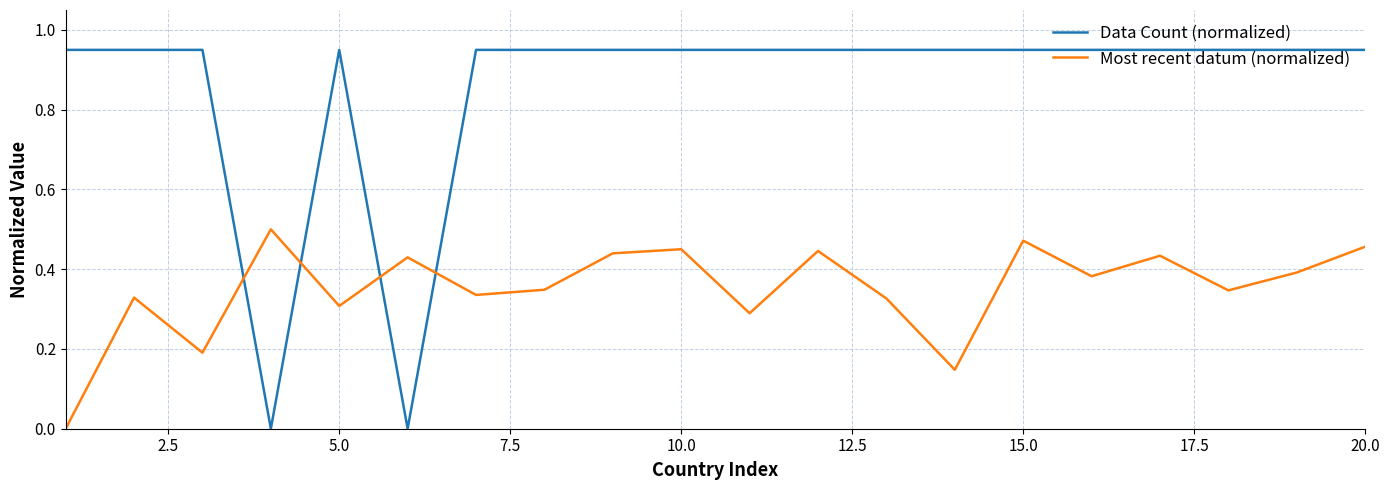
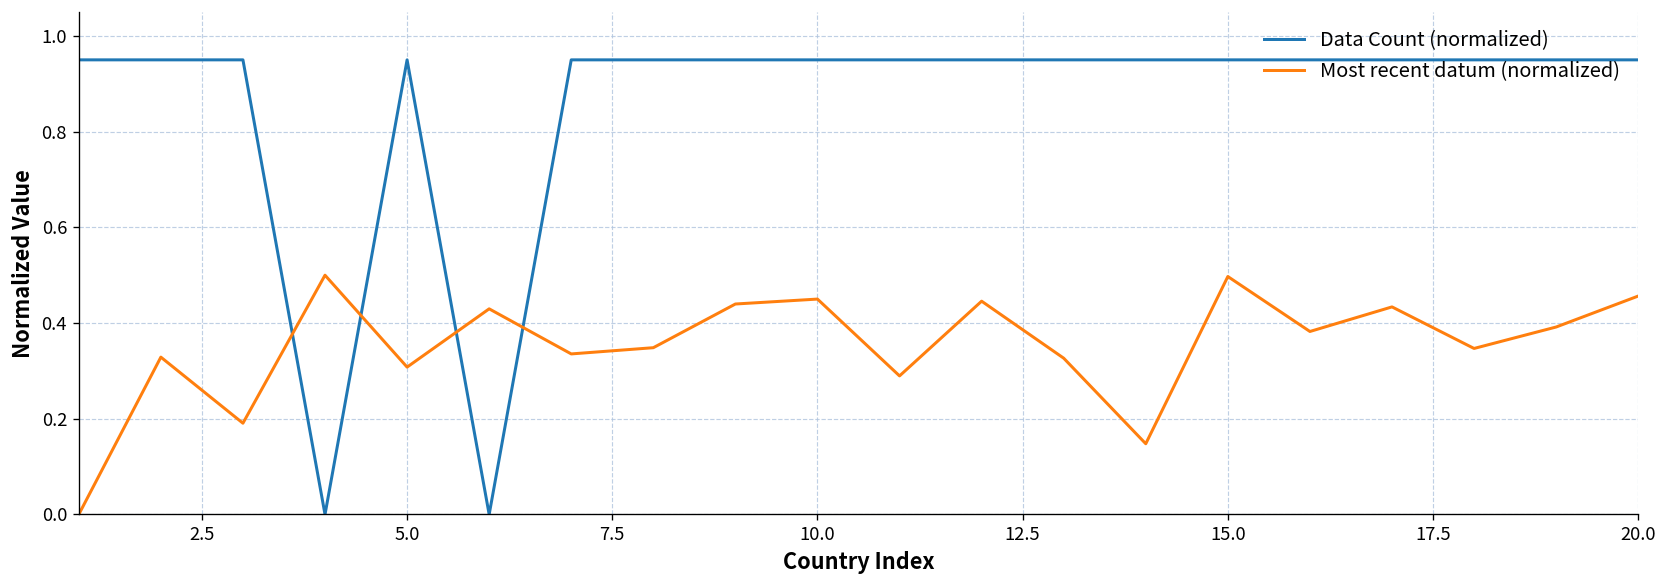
  {
    "Data Count (normalized)": {
      "5.0": 0.95,
      "10.0": 0.95,
      "15.0": 0.95,
      "20.0": 0.95
    },
    "Most recent datum (normalized)": {
      "5.0": 0.31,
      "10.0": 0.45,
-     "15.0": 0.47,
+     "15.0": 0.50,
      "20.0": 0.46
    }
  }
